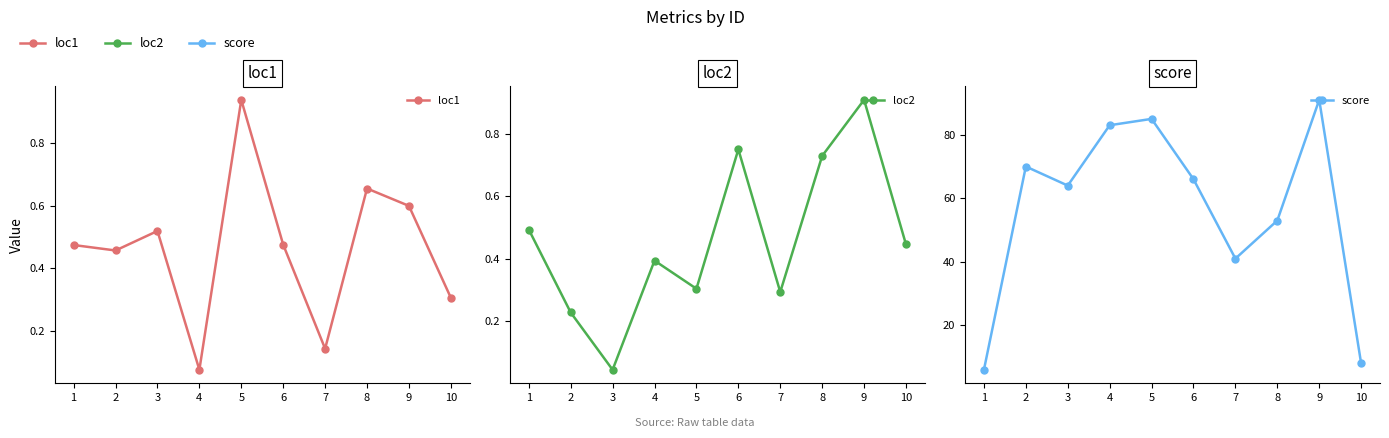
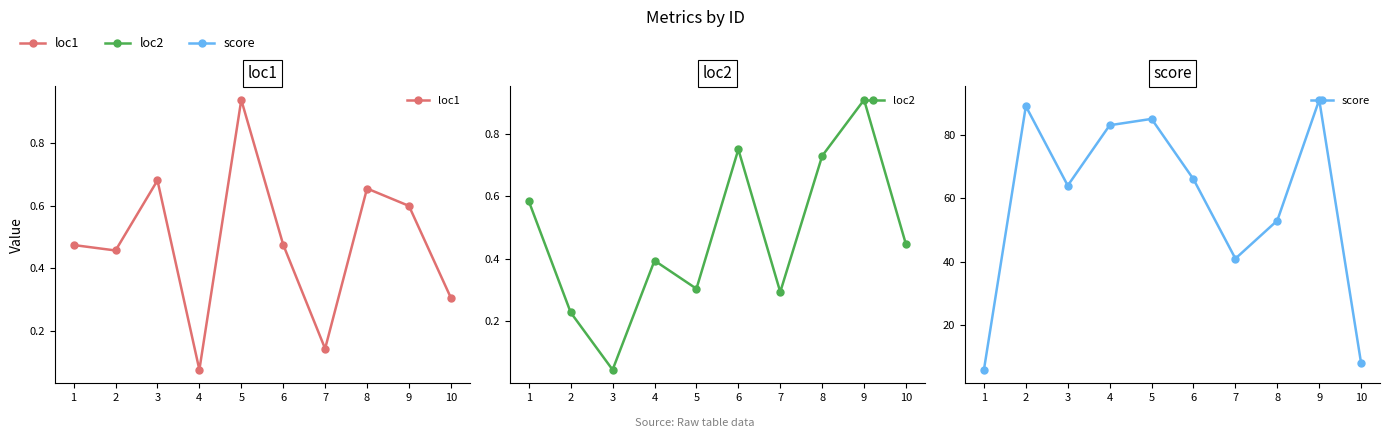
  {
    "loc1": {
      "1": 0.47,
      "2": 0.46,
-     "3": 0.52,
+     "3": 0.68,
      "4": 0.08,
      "5": 0.94,
      "6": 0.48,
      "7": 0.14,
      "8": 0.65,
      "9": 0.60,
      "10": 0.31
    },
    "loc2": {
-     "1": 0.49,
+     "1": 0.58,
      "2": 0.23,
      "3": 0.05,
      "4": 0.39,
      "5": 0.30,
      "6": 0.75,
      "7": 0.29,
      "8": 0.73,
      "9": 0.91,
      "10": 0.45
    },
    "score": {
      "1": 6,
-     "2": 70,
+     "2": 89,
      "3": 64,
      "4": 83,
      "5": 85,
      "6": 66,
      "7": 41,
      "8": 53,
      "9": 91,
      "10": 8
    }
  }
